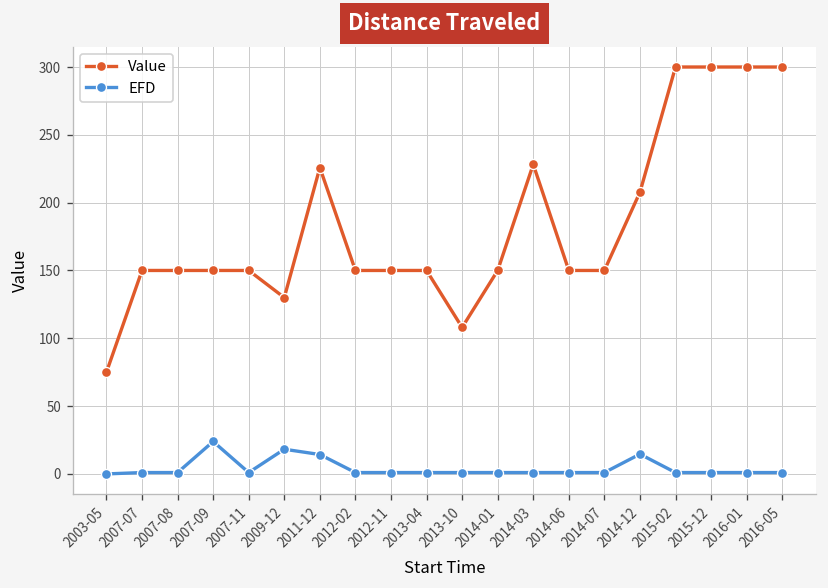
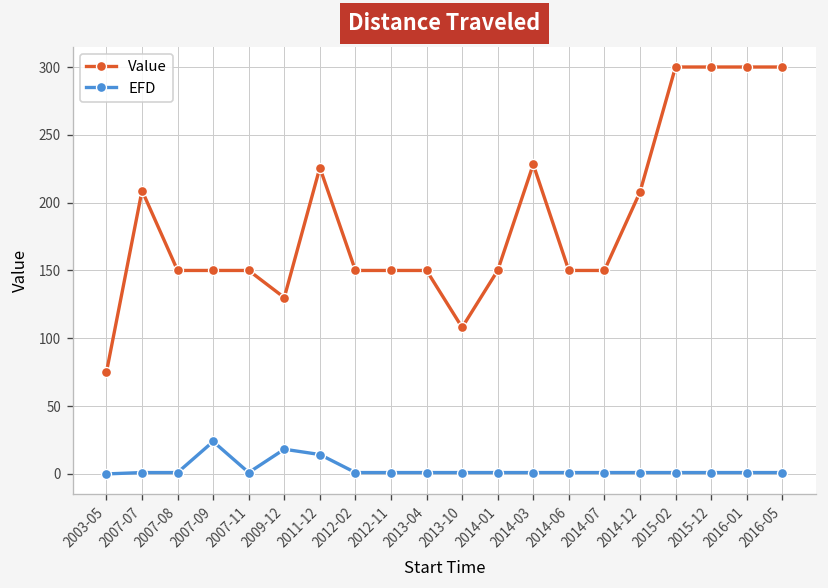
  {
    "Value": {
      "2003-05": 75,
-     "2007-07": 150,
+     "2007-07": 209,
      "2007-08": 150,
      "2007-09": 150,
      "2007-11": 150,
      "2009-12": 130,
      "2011-12": 226,
      "2012-02": 150,
      "2012-11": 150,
      "2013-04": 150,
      "2013-10": 108,
      "2014-01": 150,
      "2014-03": 228,
      "2014-06": 150,
      "2014-07": 150,
      "2014-12": 208,
      "2015-02": 300,
      "2015-12": 300,
      "2016-01": 300,
      "2016-05": 300
    },
    "EFD": {
      "2003-05": 0,
      "2007-07": 1,
      "2007-08": 1,
      "2007-09": 24,
      "2007-11": 1,
      "2009-12": 18,
      "2011-12": 14,
      "2012-02": 1,
      "2012-11": 1,
      "2013-04": 1,
      "2013-10": 1,
      "2014-01": 1,
      "2014-03": 1,
      "2014-06": 1,
      "2014-07": 1,
-     "2014-12": 15,
+     "2014-12": 1,
      "2015-02": 1,
      "2015-12": 1,
      "2016-01": 1,
      "2016-05": 1
    }
  }
